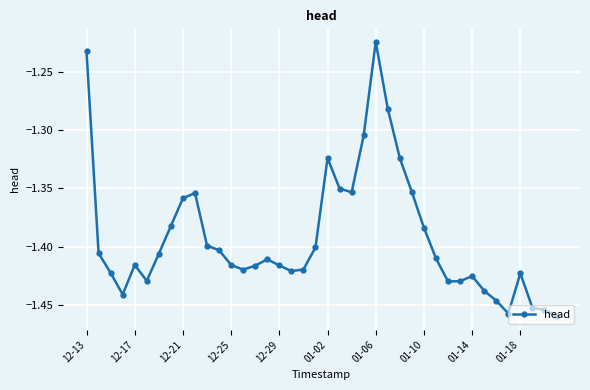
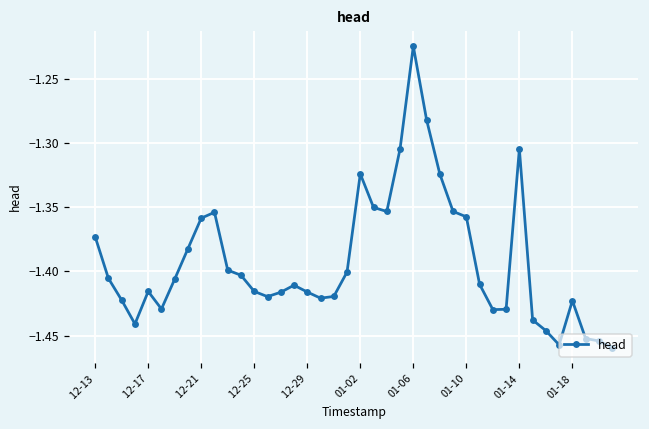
  {
-   "12-13": -1.233,
+   "12-13": -1.373,
    "12-17": -1.416,
    "12-21": -1.359,
    "12-25": -1.416,
    "12-29": -1.416,
    "01-02": -1.324,
    "01-06": -1.225,
-   "01-10": -1.384,
-   "01-14": -1.425,
+   "01-10": -1.358,
+   "01-14": -1.305,
    "01-18": -1.423
  }
